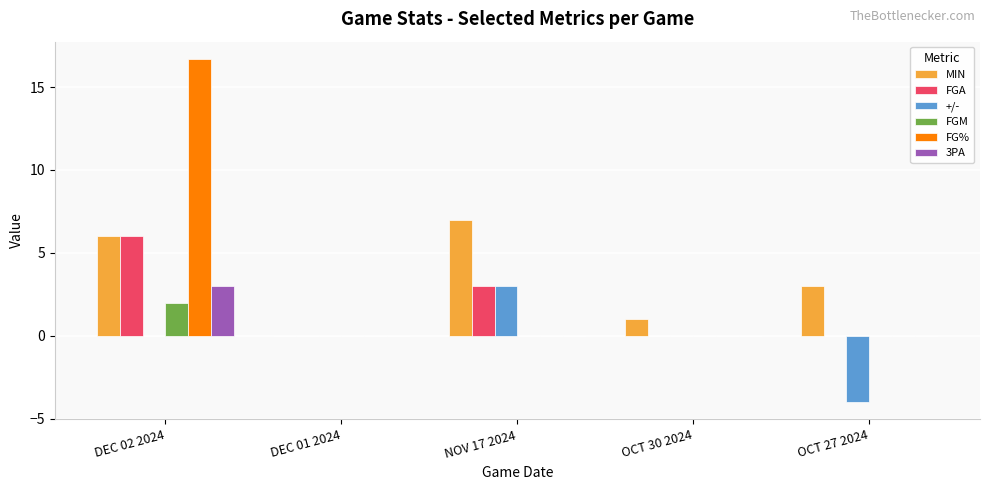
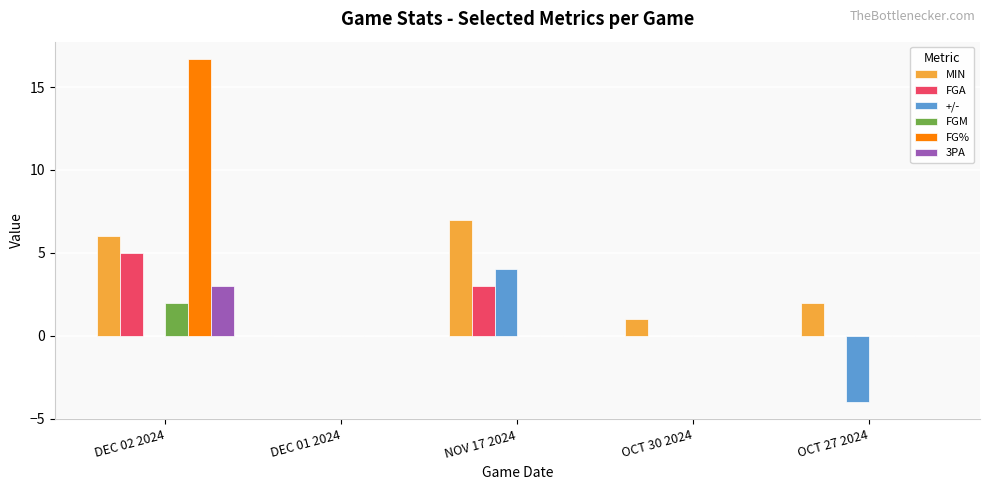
  {
    "MIN": {
      "DEC 02 2024": 6,
      "DEC 01 2024": 0,
      "NOV 17 2024": 7,
      "OCT 30 2024": 1,
-     "OCT 27 2024": 3
+     "OCT 27 2024": 2
    },
    "FGA": {
-     "DEC 02 2024": 6,
+     "DEC 02 2024": 5,
      "DEC 01 2024": 0,
      "NOV 17 2024": 3,
      "OCT 30 2024": 0,
      "OCT 27 2024": 0
    },
    "+/-": {
      "DEC 02 2024": 0,
      "DEC 01 2024": 0,
-     "NOV 17 2024": 3,
+     "NOV 17 2024": 4,
      "OCT 30 2024": 0,
      "OCT 27 2024": -4
    },
    "FGM": {
      "DEC 02 2024": 2,
      "DEC 01 2024": 0,
      "NOV 17 2024": 0,
      "OCT 30 2024": 0,
      "OCT 27 2024": 0
    },
    "FG%": {
      "DEC 02 2024": 16.7,
      "DEC 01 2024": 0,
      "NOV 17 2024": 0,
      "OCT 30 2024": 0,
      "OCT 27 2024": 0
    },
    "3PA": {
      "DEC 02 2024": 3,
      "DEC 01 2024": 0,
      "NOV 17 2024": 0,
      "OCT 30 2024": 0,
      "OCT 27 2024": 0
    }
  }
